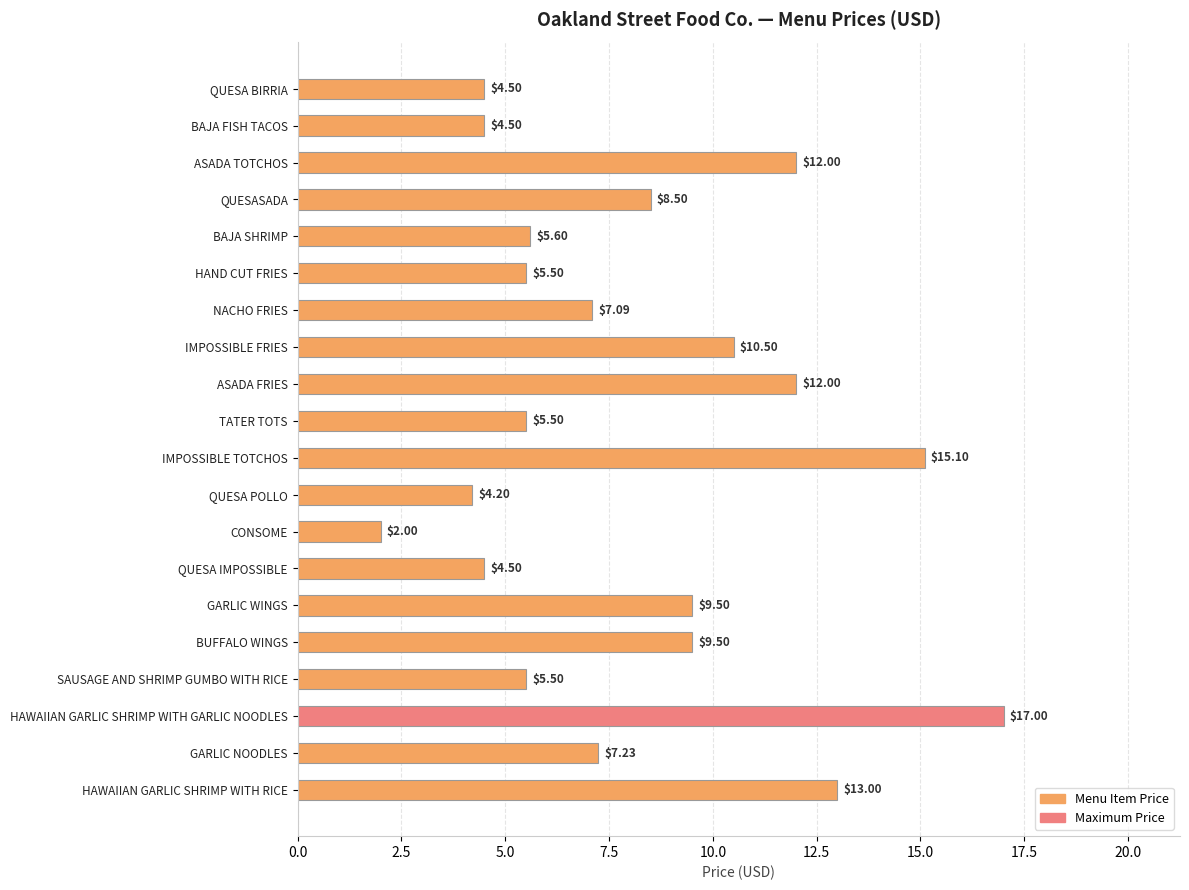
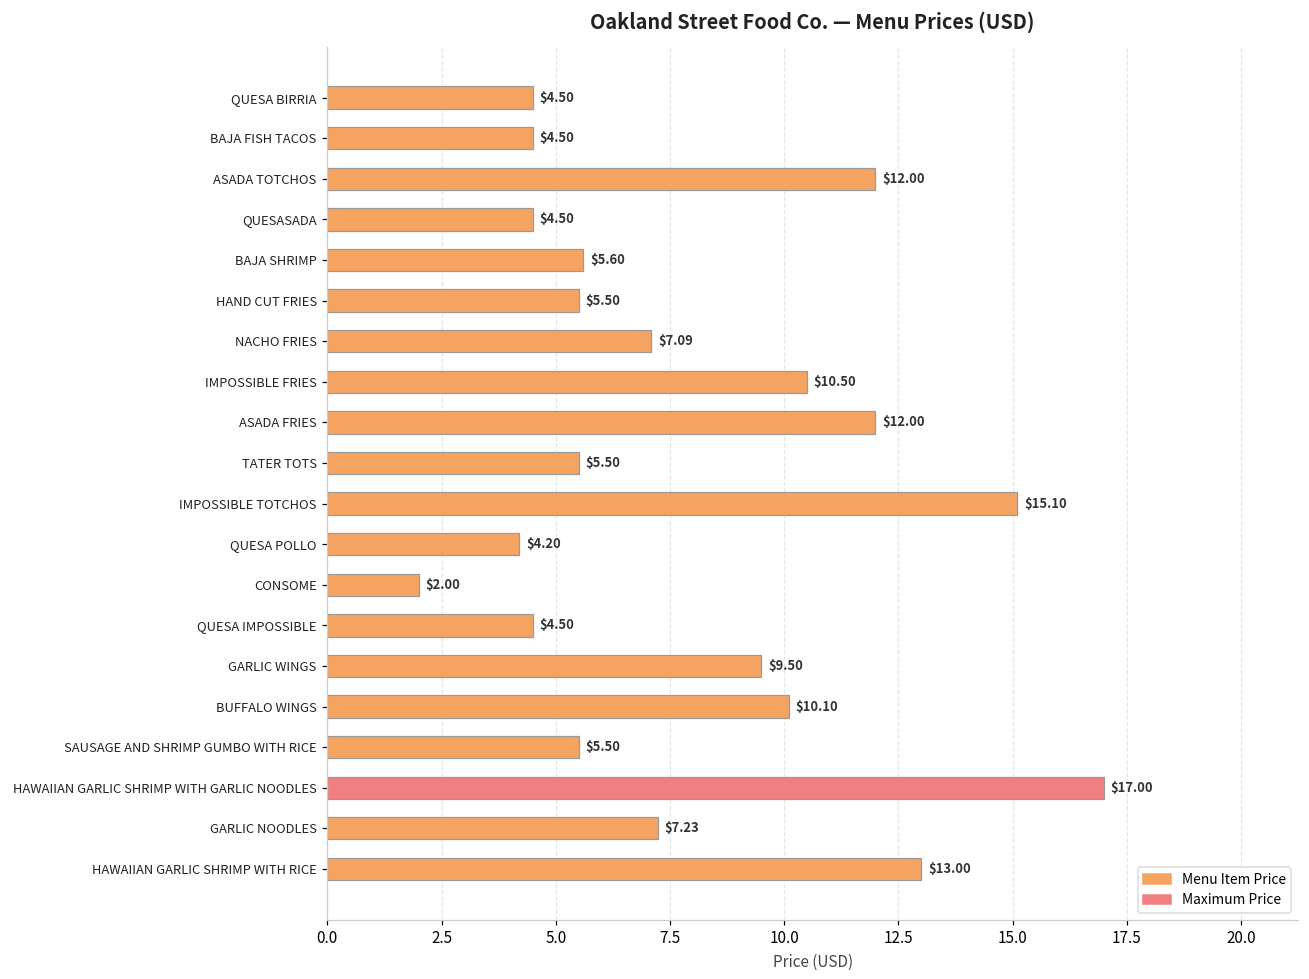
  {
    "QUESA BIRRIA": "$4.50",
    "BAJA FISH TACOS": "$4.50",
    "ASADA TOTCHOS": "$12.00",
-   "QUESASADA": "$8.50",
+   "QUESASADA": "$4.50",
    "BAJA SHRIMP": "$5.60",
    "HAND CUT FRIES": "$5.50",
    "NACHO FRIES": "$7.09",
    "IMPOSSIBLE FRIES": "$10.50",
    "ASADA FRIES": "$12.00",
    "TATER TOTS": "$5.50",
    "IMPOSSIBLE TOTCHOS": "$15.10",
    "QUESA POLLO": "$4.20",
    "CONSOME": "$2.00",
    "QUESA IMPOSSIBLE": "$4.50",
    "GARLIC WINGS": "$9.50",
-   "BUFFALO WINGS": "$9.50",
+   "BUFFALO WINGS": "$10.10",
    "SAUSAGE AND SHRIMP GUMBO WITH RICE": "$5.50",
    "HAWAIIAN GARLIC SHRIMP WITH GARLIC NOODLES": "$17.00",
    "GARLIC NOODLES": "$7.23",
    "HAWAIIAN GARLIC SHRIMP WITH RICE": "$13.00"
  }
